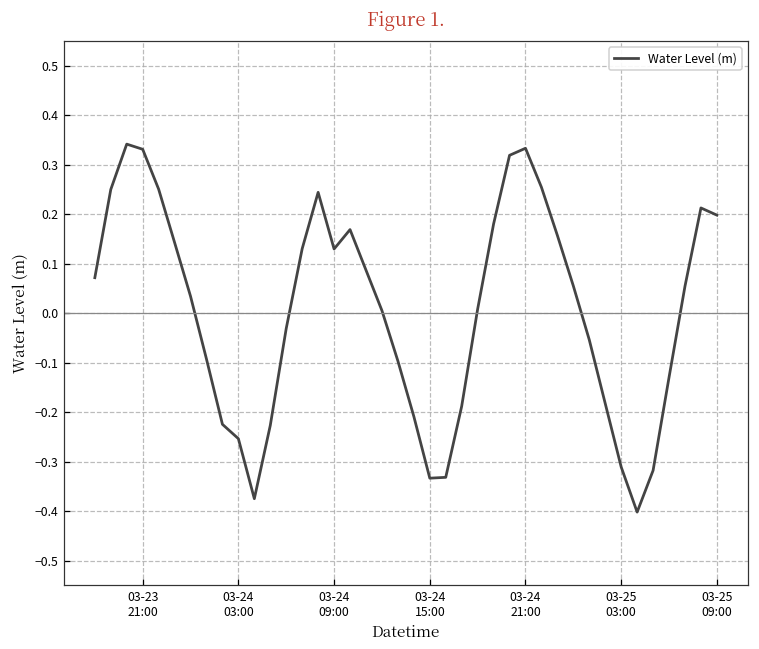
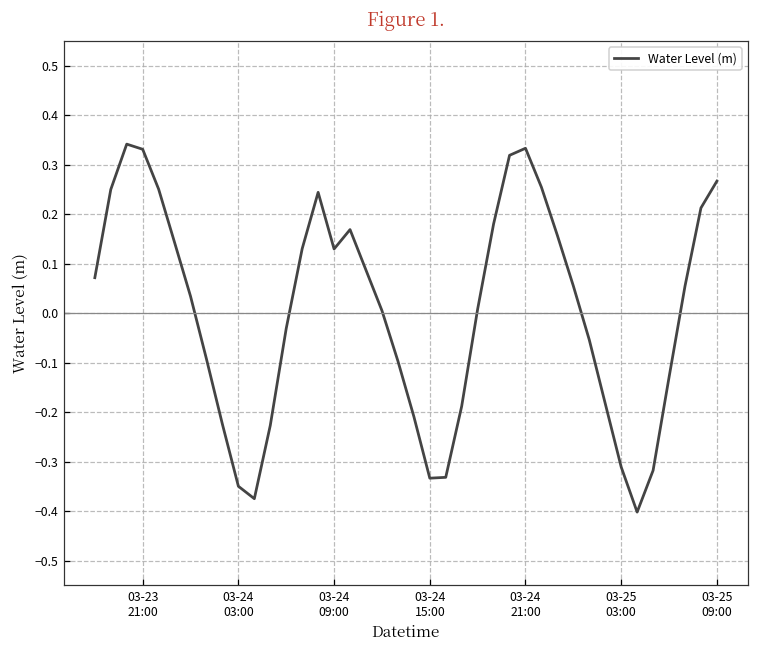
  {
    "03-23 21:00": 0.33,
-   "03-24 03:00": -0.25,
+   "03-24 03:00": -0.35,
    "03-24 09:00": 0.13,
    "03-24 15:00": -0.33,
    "03-24 21:00": 0.33,
    "03-25 03:00": -0.31,
-   "03-25 09:00": 0.20
+   "03-25 09:00": 0.27
  }
